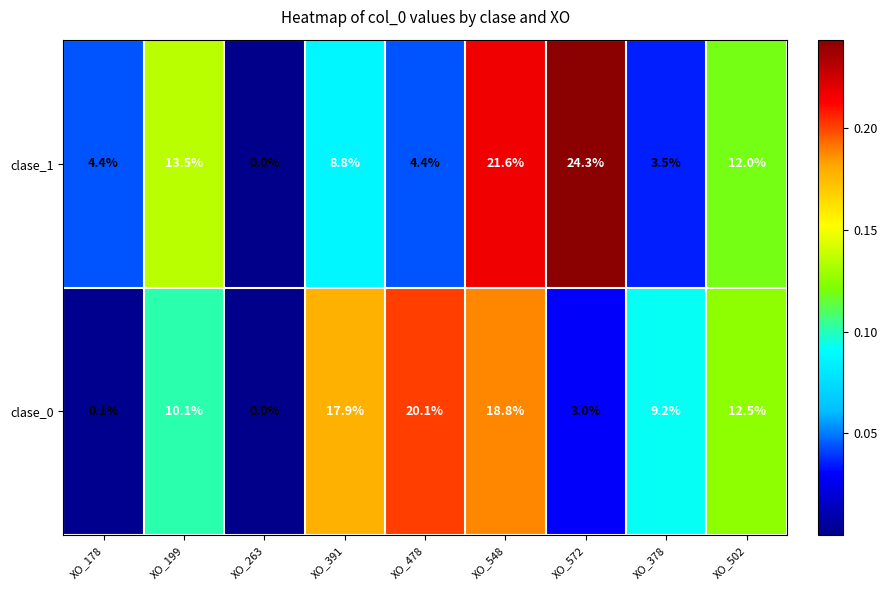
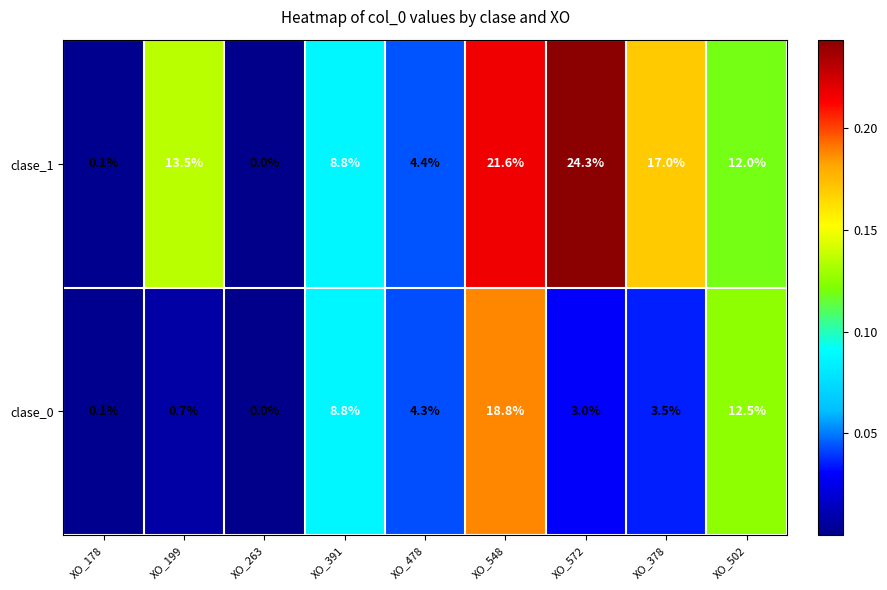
  {
    "clase_1": {
-     "XO_178": "4.4%",
+     "XO_178": "0.1%",
      "XO_199": "13.5%",
      "XO_263": "0.0%",
      "XO_391": "8.8%",
      "XO_478": "4.4%",
      "XO_548": "21.6%",
      "XO_572": "24.3%",
-     "XO_378": "3.5%",
+     "XO_378": "17.0%",
      "XO_502": "12.0%"
    },
    "clase_0": {
      "XO_178": "0.1%",
-     "XO_199": "10.1%",
+     "XO_199": "0.7%",
      "XO_263": "0.0%",
-     "XO_391": "17.9%",
-     "XO_478": "20.1%",
+     "XO_391": "8.8%",
+     "XO_478": "4.3%",
      "XO_548": "18.8%",
      "XO_572": "3.0%",
-     "XO_378": "9.2%",
+     "XO_378": "3.5%",
      "XO_502": "12.5%"
    }
  }
